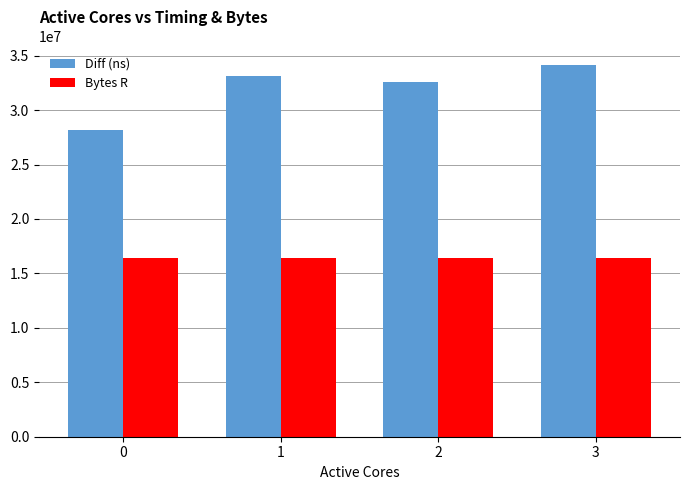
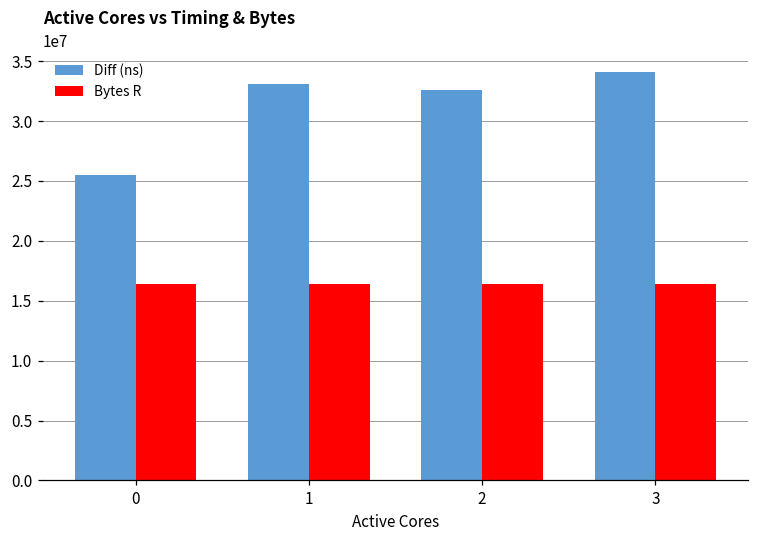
  {
    "Diff (ns)": {
-     "0": 28200000,
+     "0": 25500000,
      "1": 33100000,
      "2": 32600000,
      "3": 34100000
    },
    "Bytes R": {
      "0": 16400000,
      "1": 16400000,
      "2": 16400000,
      "3": 16400000
    }
  }
